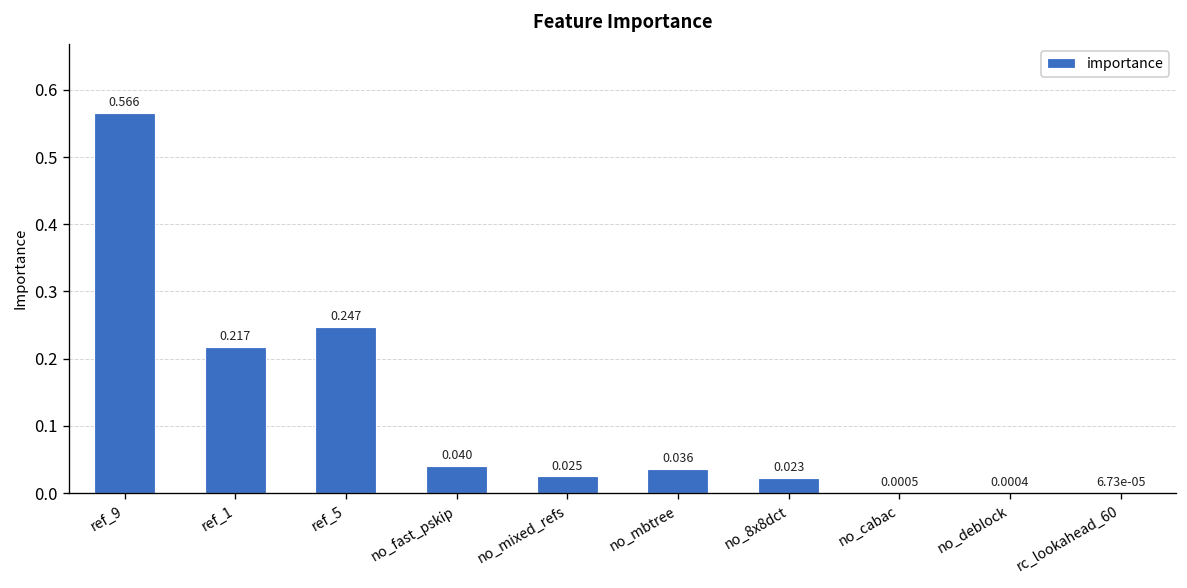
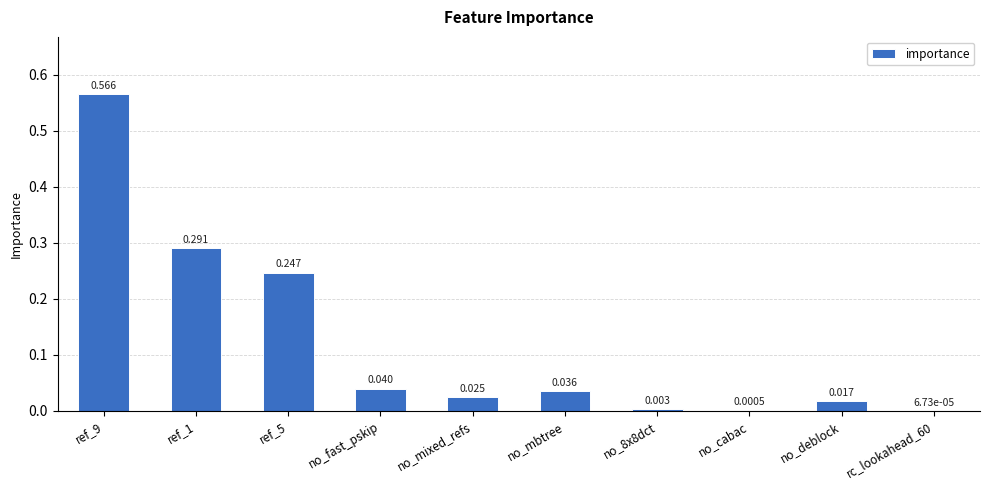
  {
    "ref_9": "0.566",
-   "ref_1": "0.217",
+   "ref_1": "0.291",
    "ref_5": "0.247",
    "no_fast_pskip": "0.040",
    "no_mixed_refs": "0.025",
    "no_mbtree": "0.036",
-   "no_8x8dct": "0.023",
+   "no_8x8dct": "0.003",
    "no_cabac": "0.0005",
-   "no_deblock": "0.0004",
+   "no_deblock": "0.017",
    "rc_lookahead_60": "6.73e-05"
  }
